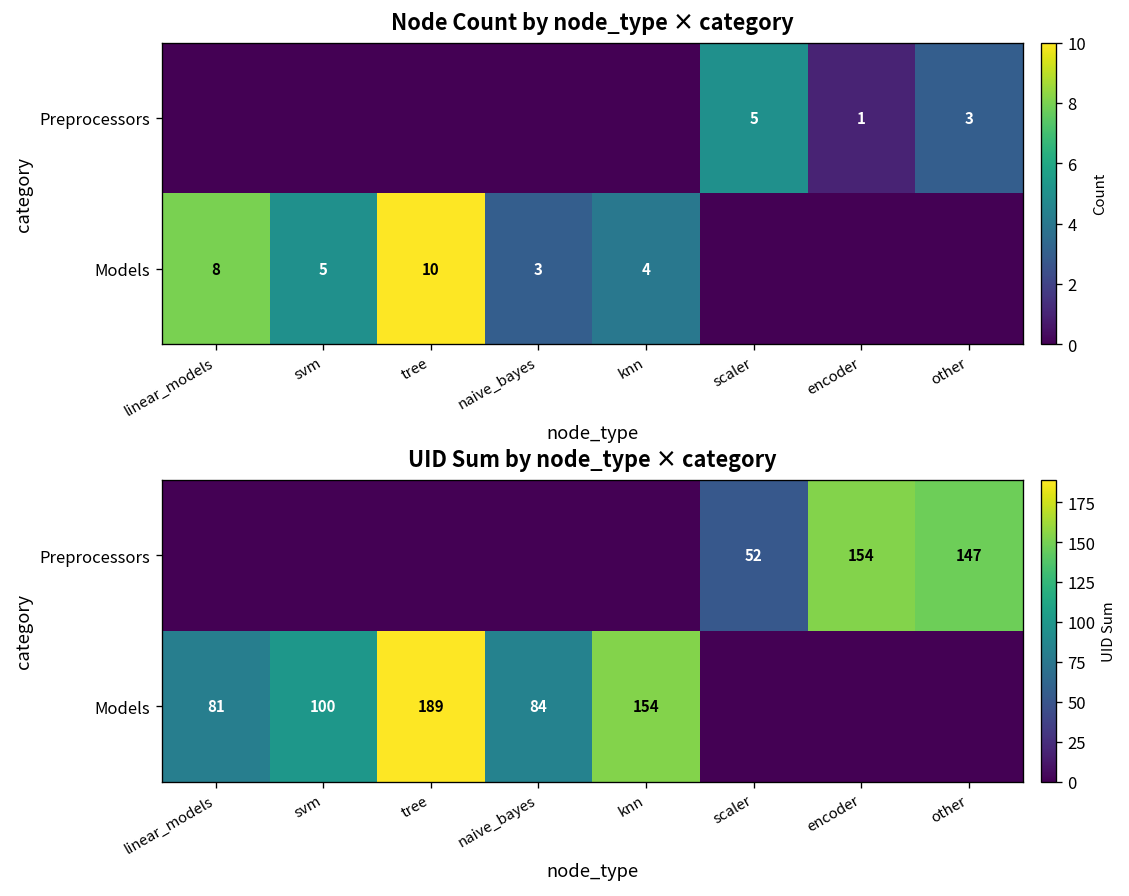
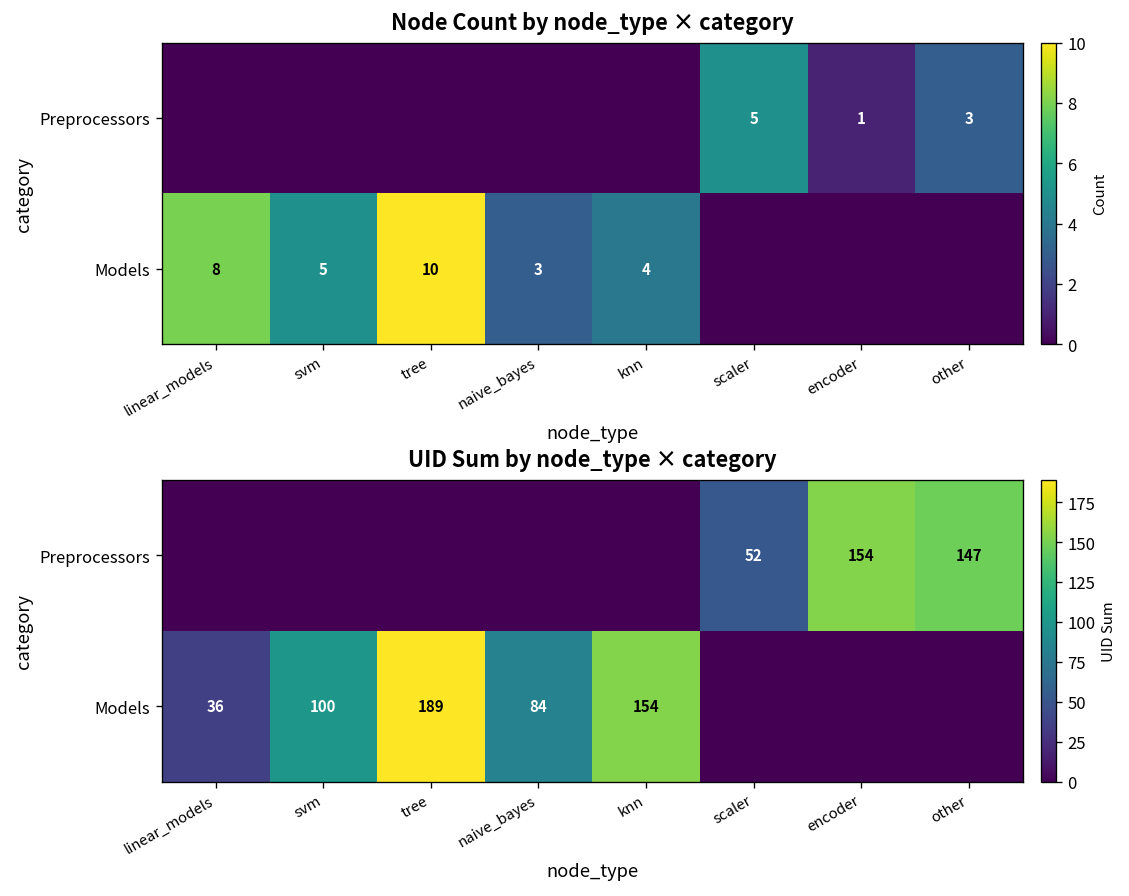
  {
    "Node Count by node_type × category": {
      "Preprocessors": {
        "scaler": 5,
        "encoder": 1,
        "other": 3
      },
      "Models": {
        "linear_models": 8,
        "svm": 5,
        "tree": 10,
        "naive_bayes": 3,
        "knn": 4
      }
    },
    "UID Sum by node_type × category": {
      "Preprocessors": {
        "scaler": 52,
        "encoder": 154,
        "other": 147
      },
      "Models": {
-       "linear_models": 81,
+       "linear_models": 36,
        "svm": 100,
        "tree": 189,
        "naive_bayes": 84,
        "knn": 154
      }
    }
  }
